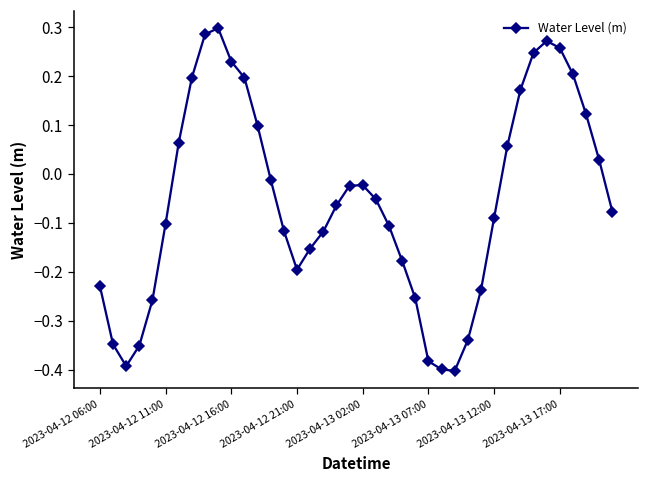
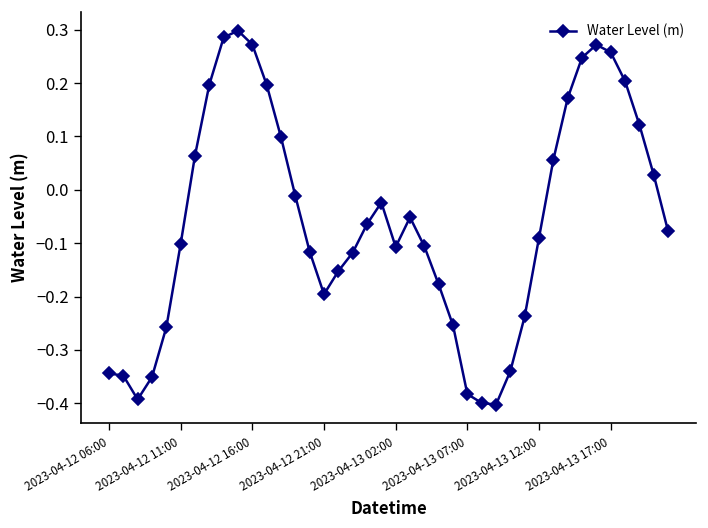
  {
-   "2023-04-12 06:00": -0.23,
+   "2023-04-12 06:00": -0.34,
    "2023-04-12 11:00": -0.10,
-   "2023-04-12 16:00": 0.23,
+   "2023-04-12 16:00": 0.27,
    "2023-04-12 21:00": -0.20,
-   "2023-04-13 02:00": -0.02,
+   "2023-04-13 02:00": -0.11,
    "2023-04-13 07:00": -0.38,
    "2023-04-13 12:00": -0.09,
    "2023-04-13 17:00": 0.26
  }
